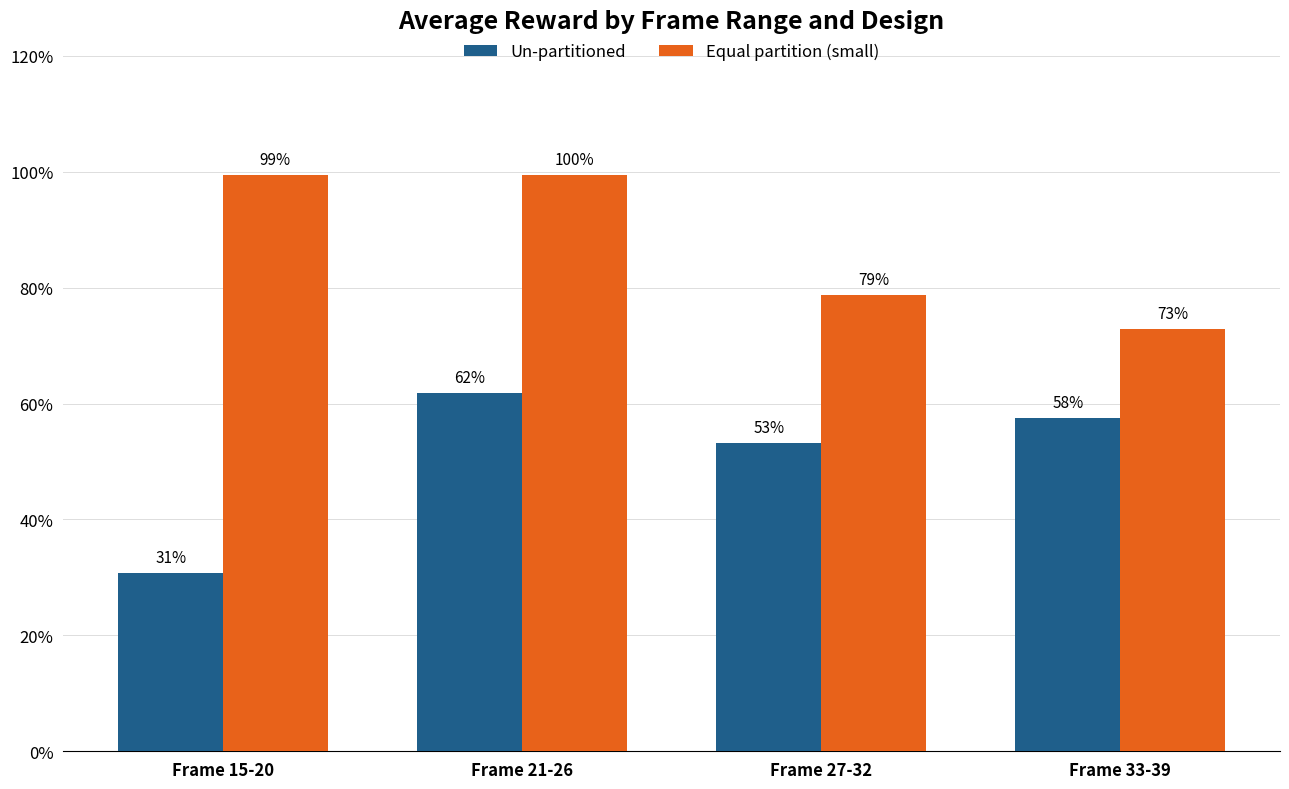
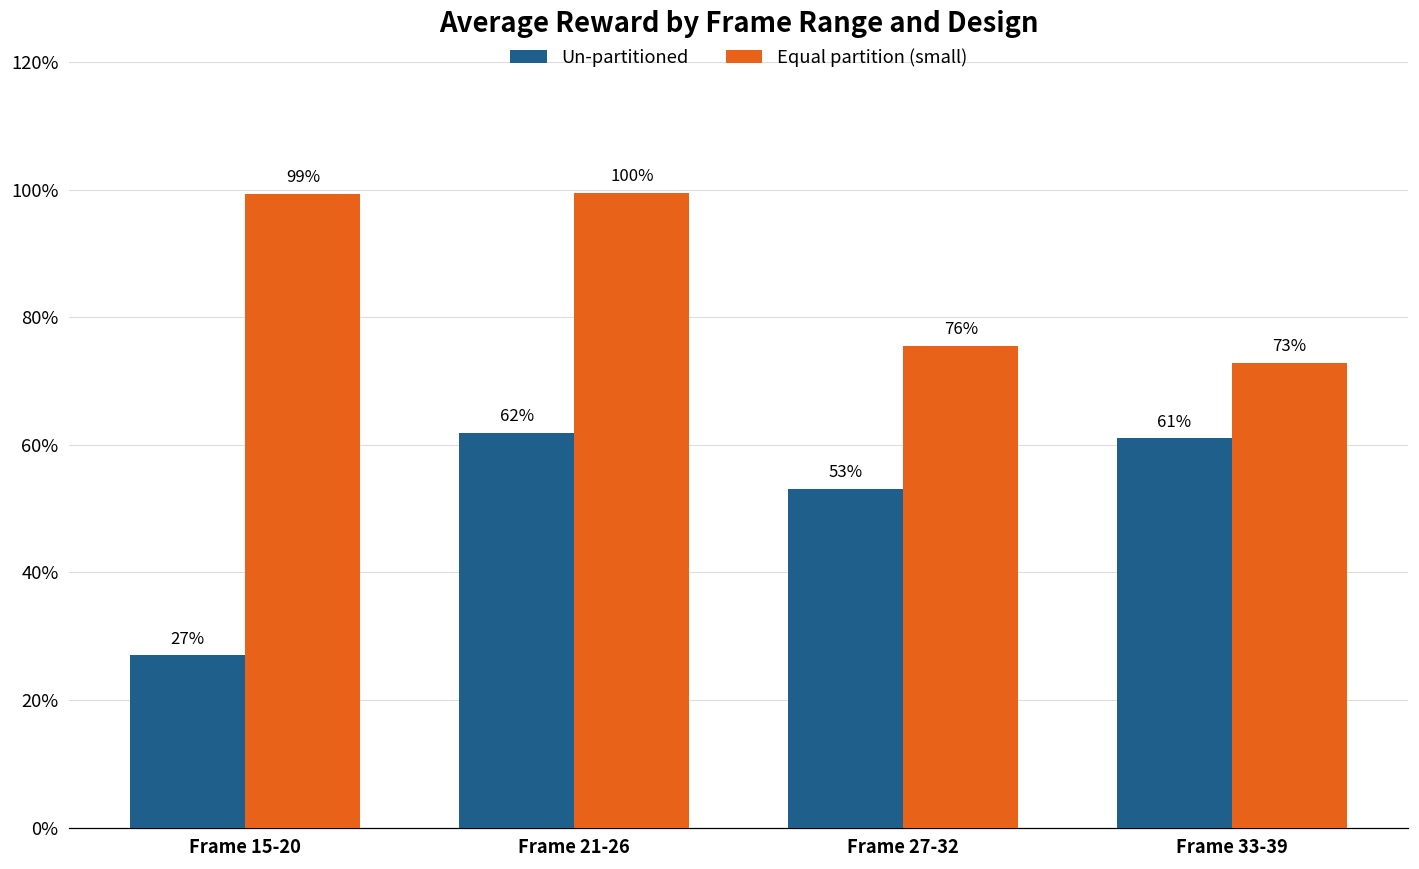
  {
    "Un-partitioned": {
-     "Frame 15-20": "31%",
+     "Frame 15-20": "27%",
      "Frame 21-26": "62%",
      "Frame 27-32": "53%",
-     "Frame 33-39": "58%"
+     "Frame 33-39": "61%"
    },
    "Equal partition (small)": {
      "Frame 15-20": "99%",
      "Frame 21-26": "100%",
-     "Frame 27-32": "79%",
+     "Frame 27-32": "76%",
      "Frame 33-39": "73%"
    }
  }
